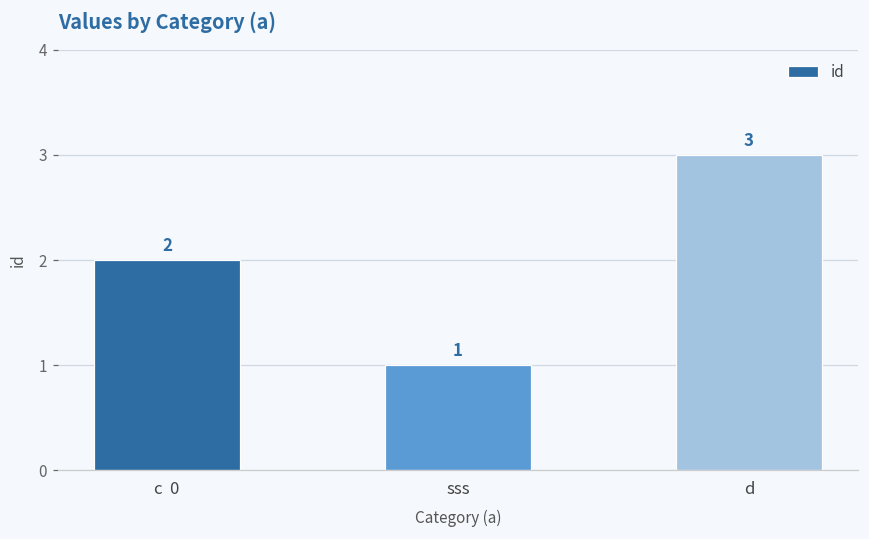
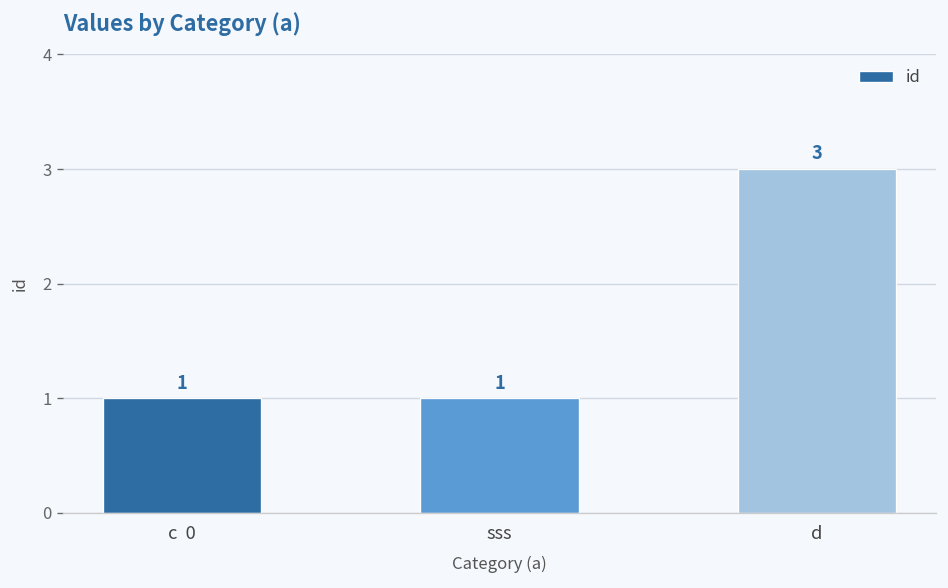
  {
-   "c 0": 2,
+   "c 0": 1,
    "sss": 1,
    "d": 3
  }
